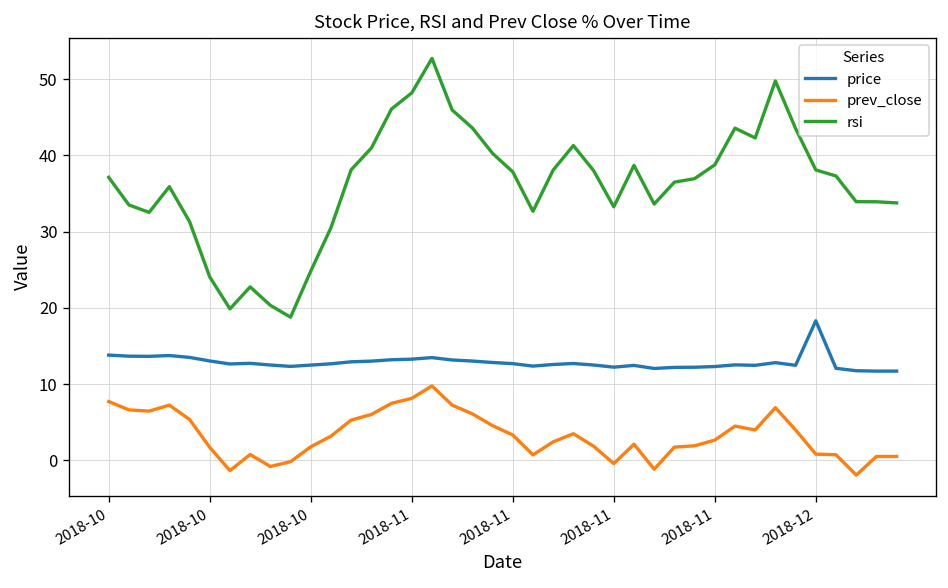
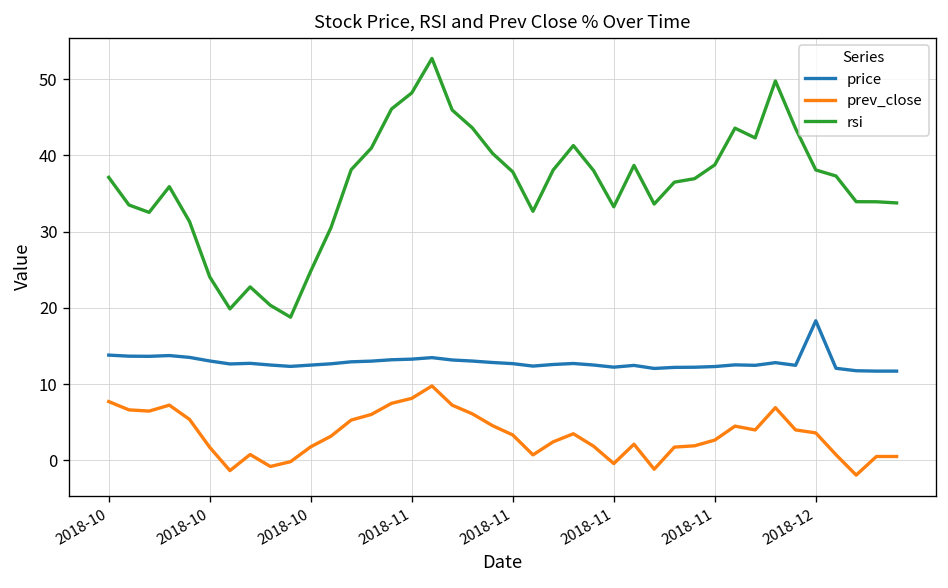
  {
    "price": {
      "2018-12": 18
    },
    "prev_close": {
-     "2018-12": 1
+     "2018-12": 4
    },
    "rsi": {
      "2018-12": 38
    }
  }
